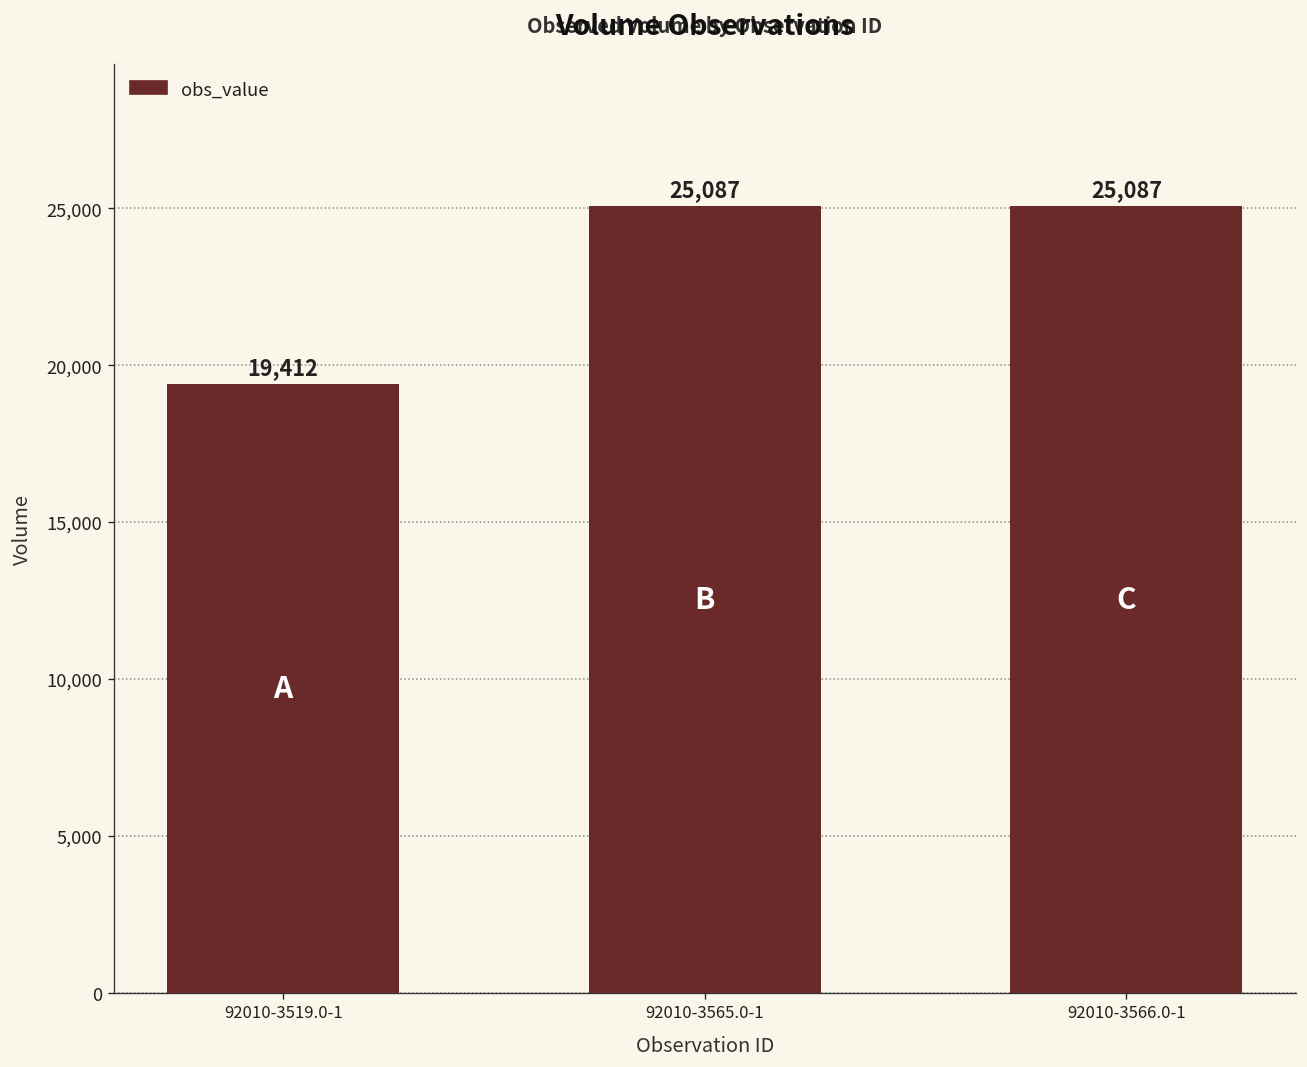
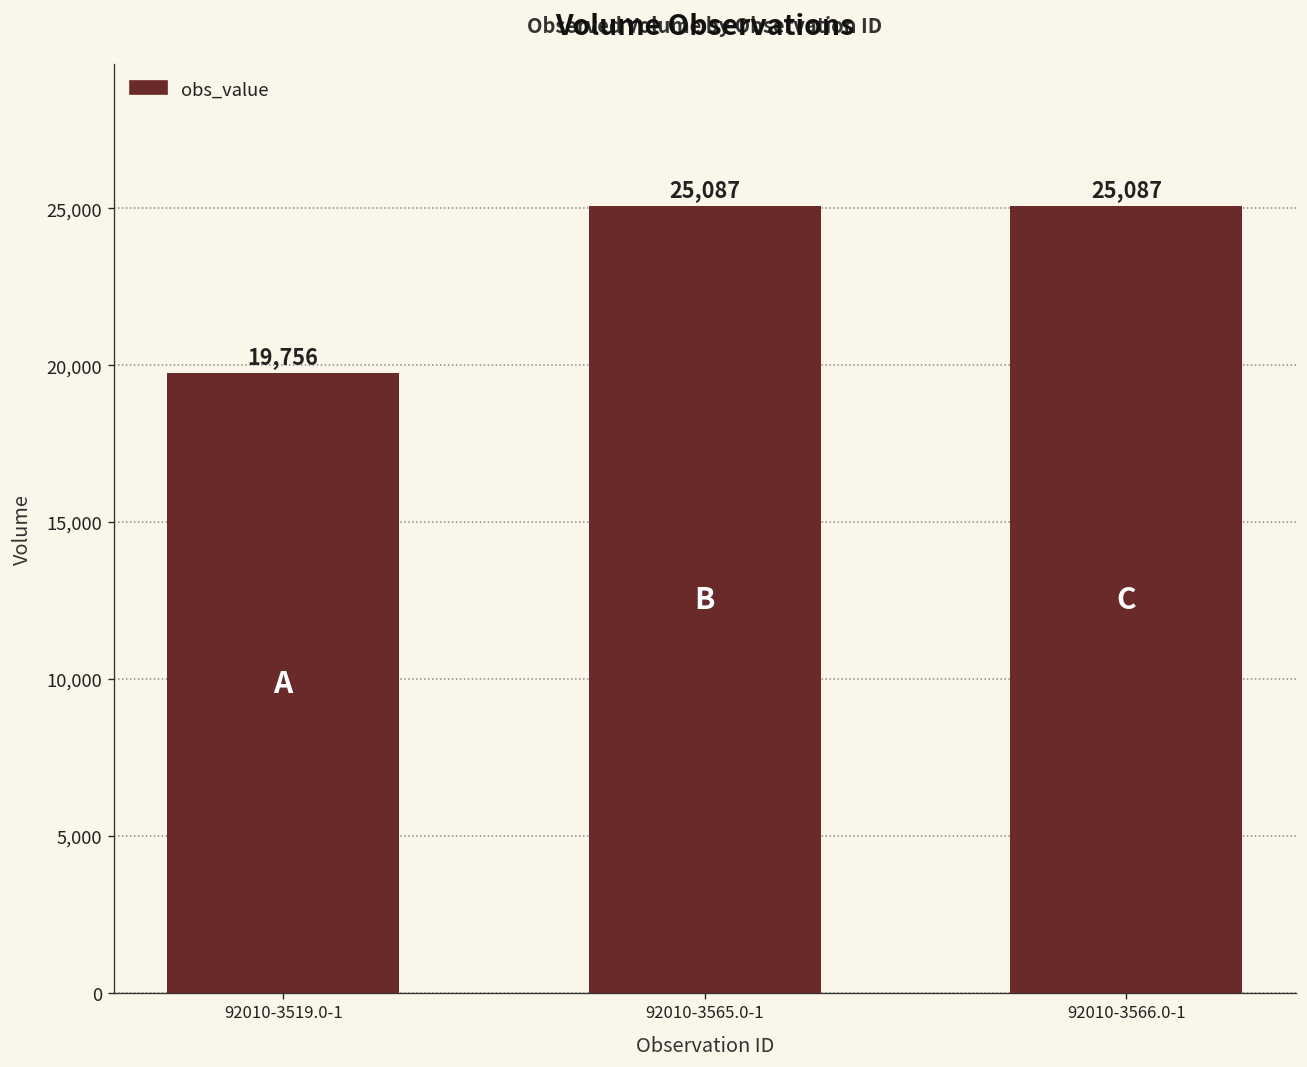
  {
-   "92010-3519.0-1": "19,412",
+   "92010-3519.0-1": "19,756",
    "92010-3565.0-1": "25,087",
    "92010-3566.0-1": "25,087"
  }
